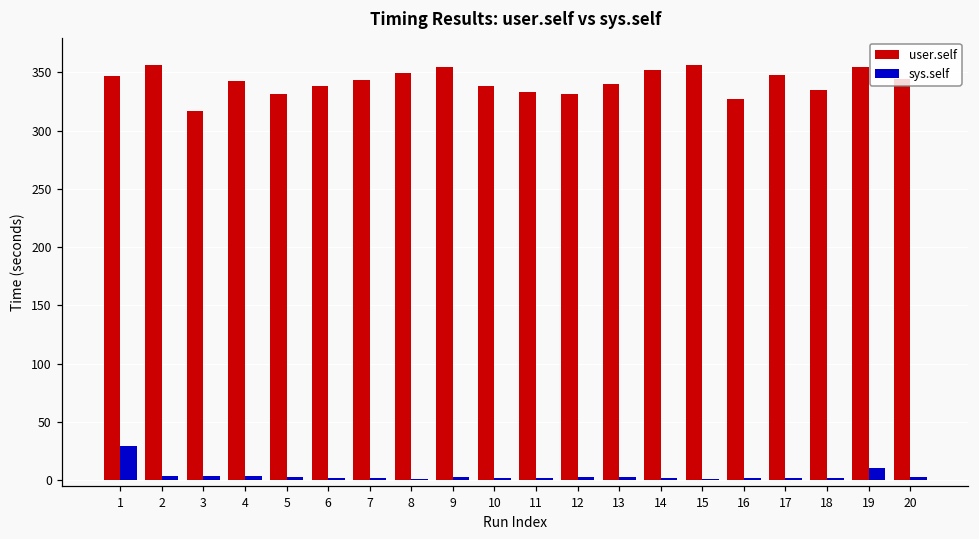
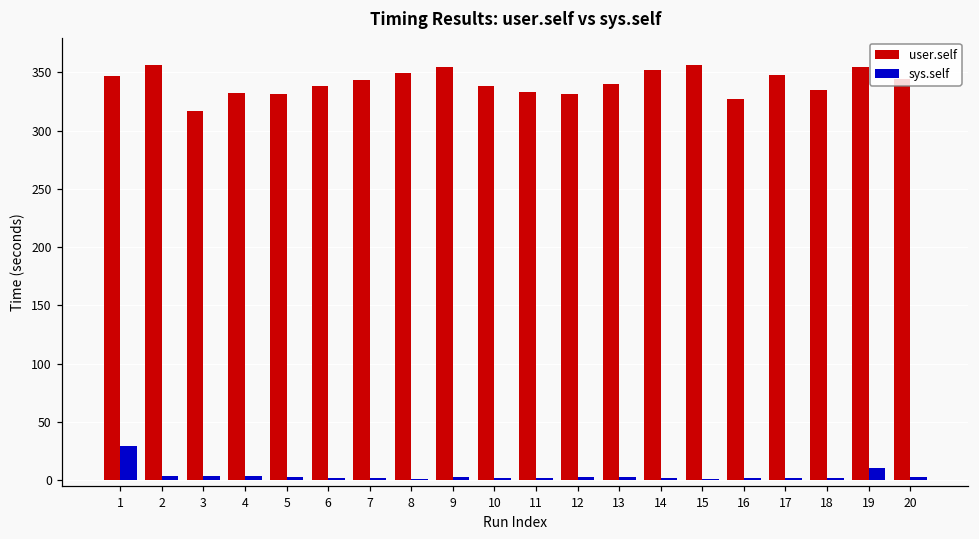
  {
    "user.self": {
      "1": 347,
      "2": 356,
      "3": 317,
-     "4": 342,
+     "4": 333,
      "5": 331,
      "6": 339,
      "7": 344,
      "8": 349,
      "9": 355,
      "10": 338,
      "11": 334,
      "12": 332,
      "13": 340,
      "14": 352,
      "15": 356,
      "16": 327,
      "17": 348,
      "18": 335,
      "19": 355
    },
    "sys.self": {
      "1": 30,
      "2": 4,
      "3": 3,
      "4": 3,
      "5": 3,
      "13": 3,
      "19": 10
    }
  }
